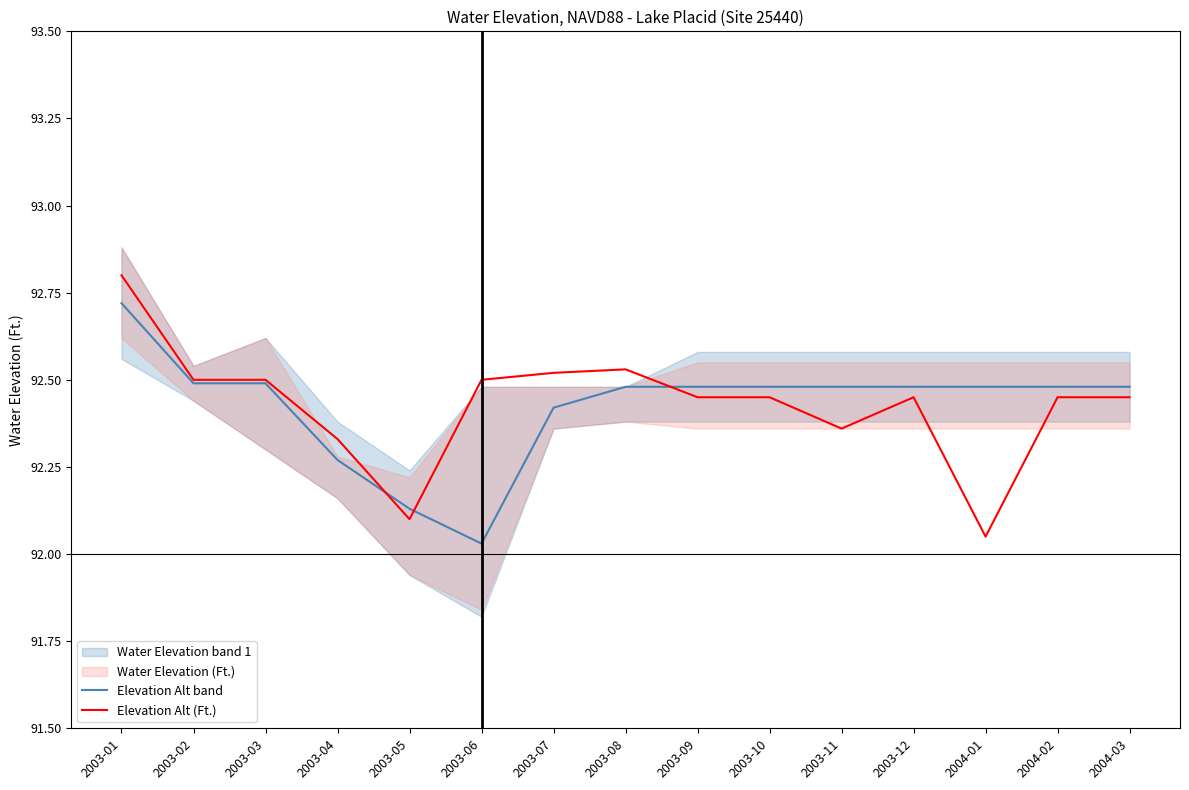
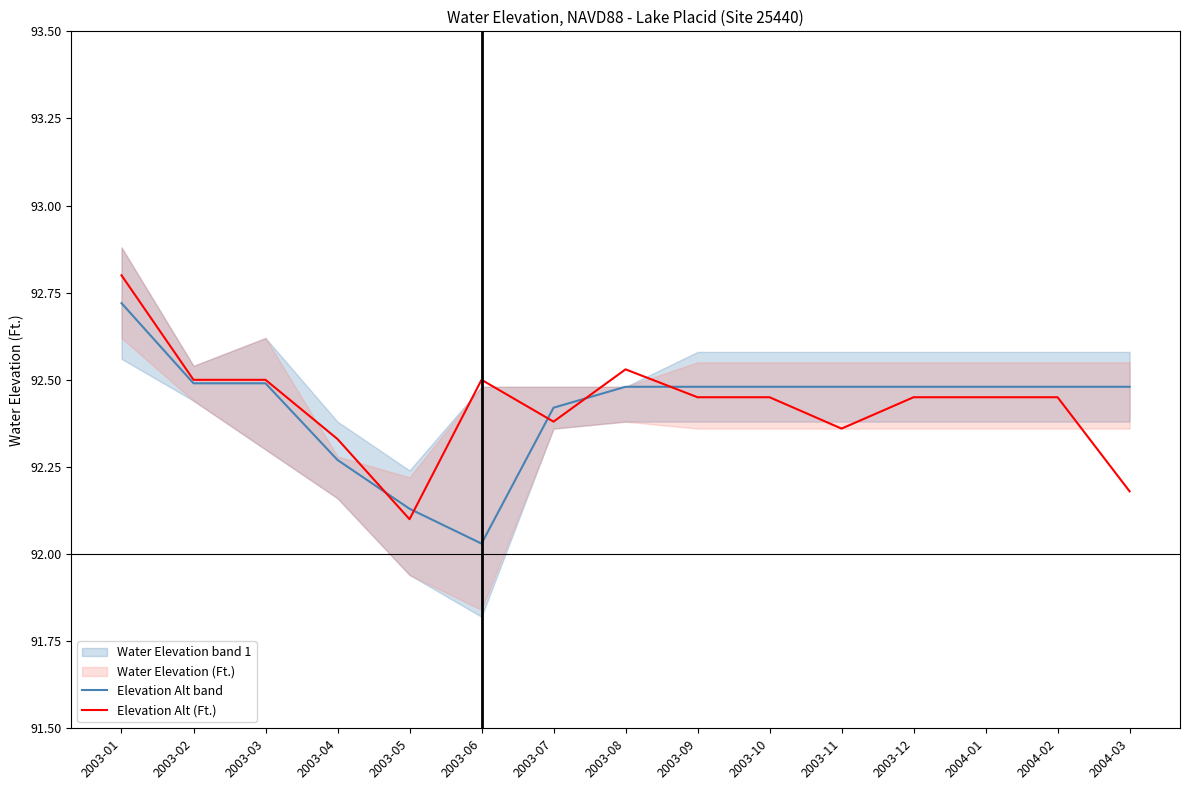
  {
    "Elevation Alt (Ft.)": {
      "2003-01": 92.80,
      "2003-02": 92.50,
      "2003-03": 92.50,
      "2003-04": 92.33,
      "2003-05": 92.10,
      "2003-06": 92.50,
-     "2003-07": 92.52,
+     "2003-07": 92.38,
      "2003-08": 92.53,
      "2003-09": 92.45,
      "2003-10": 92.45,
      "2003-11": 92.36,
      "2003-12": 92.45,
-     "2004-01": 92.05,
+     "2004-01": 92.45,
      "2004-02": 92.45,
-     "2004-03": 92.45
+     "2004-03": 92.18
    }
  }
